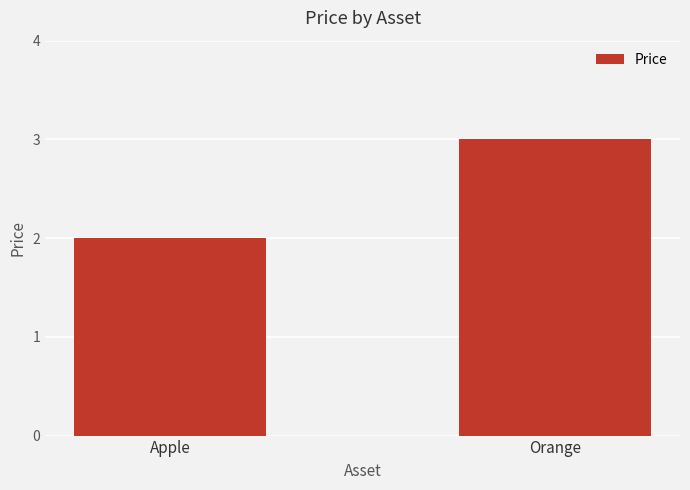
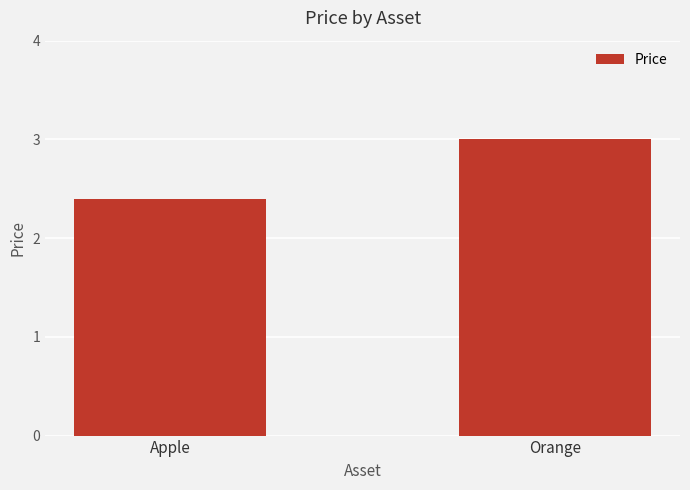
  {
-   "Apple": 2.0,
+   "Apple": 2.4,
    "Orange": 3.0
  }
